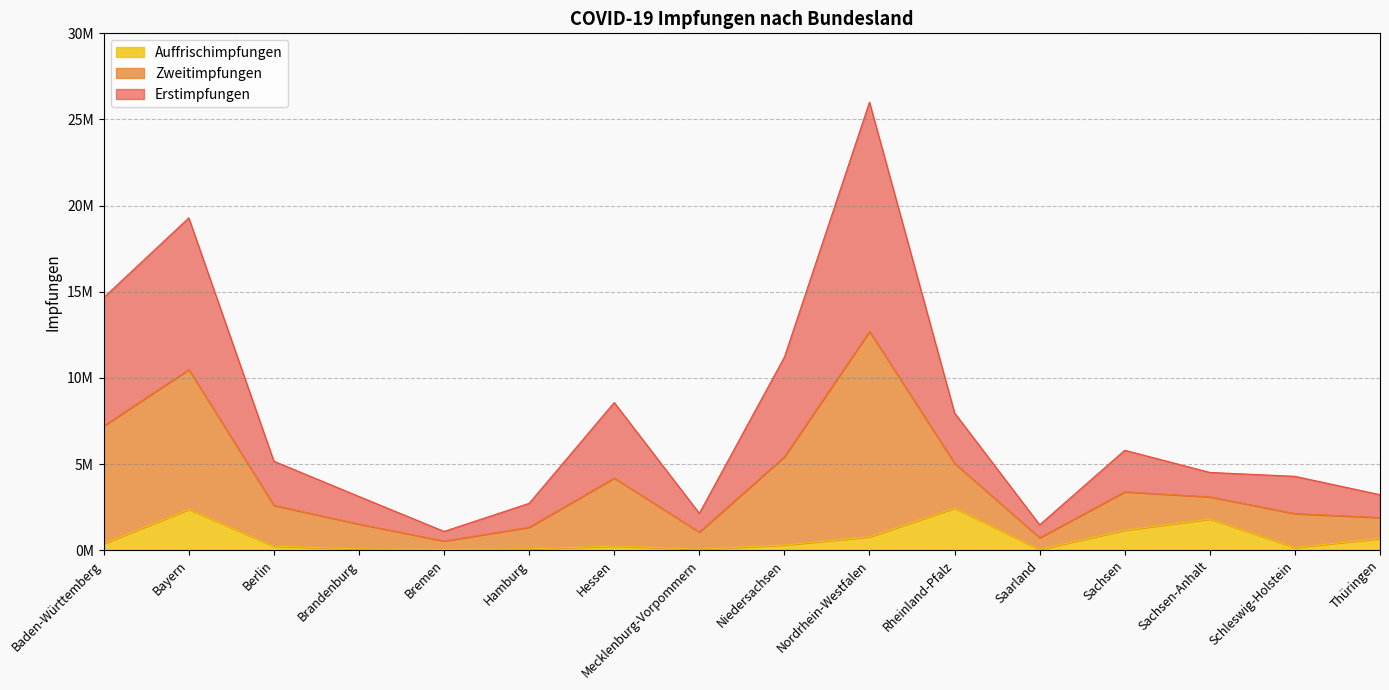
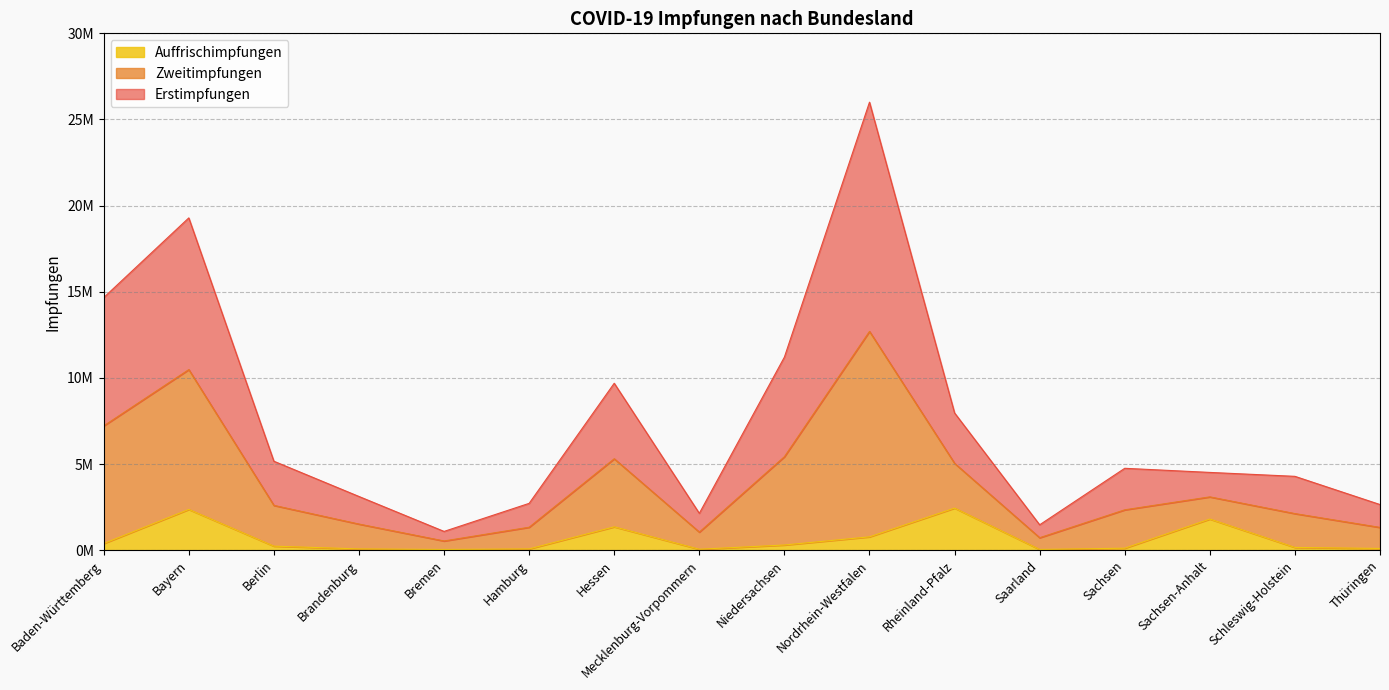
  {
    "Auffrischimpfungen": {
      "Baden-Württemberg": 400000,
      "Bayern": 2400000,
      "Berlin": 200000,
      "Brandenburg": 100000,
      "Bremen": 0,
      "Hamburg": 100000,
-     "Hessen": 200000,
+     "Hessen": 1400000,
      "Mecklenburg-Vorpommern": 100000,
      "Niedersachsen": 300000,
      "Nordrhein-Westfalen": 800000,
      "Rheinland-Pfalz": 2400000,
      "Saarland": 0,
-     "Sachsen": 1200000,
+     "Sachsen": 100000,
      "Sachsen-Anhalt": 1800000,
      "Schleswig-Holstein": 200000,
-     "Thüringen": 700000
+     "Thüringen": 100000
    }
  }
